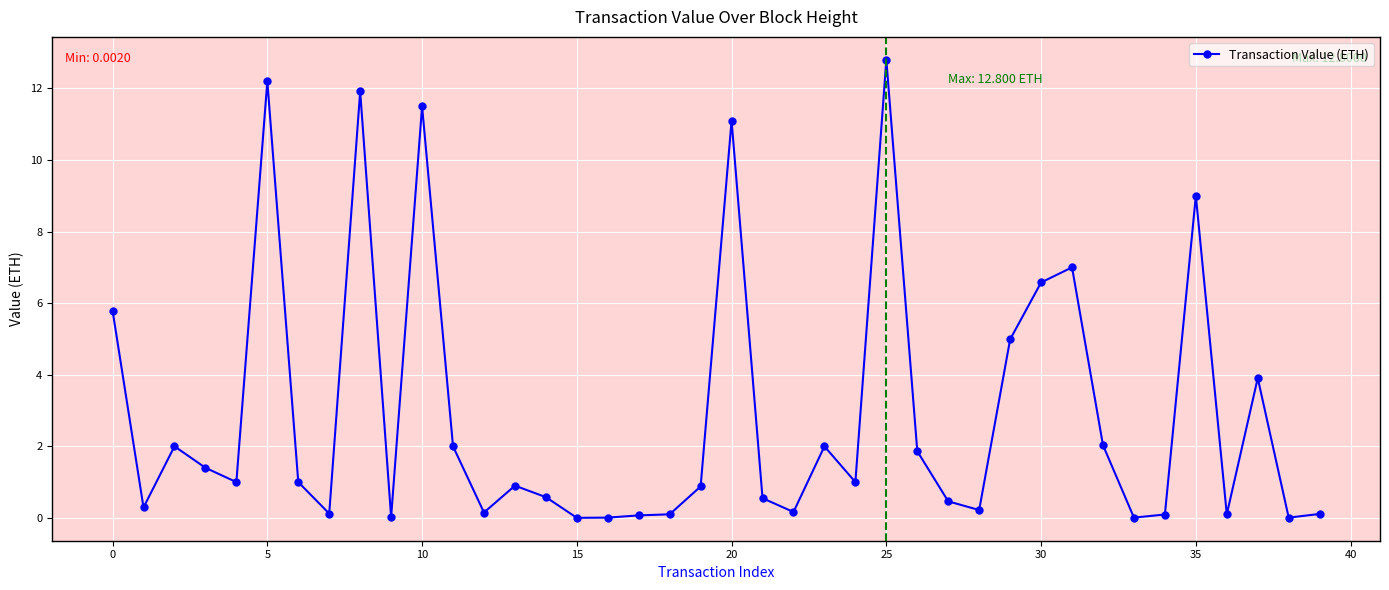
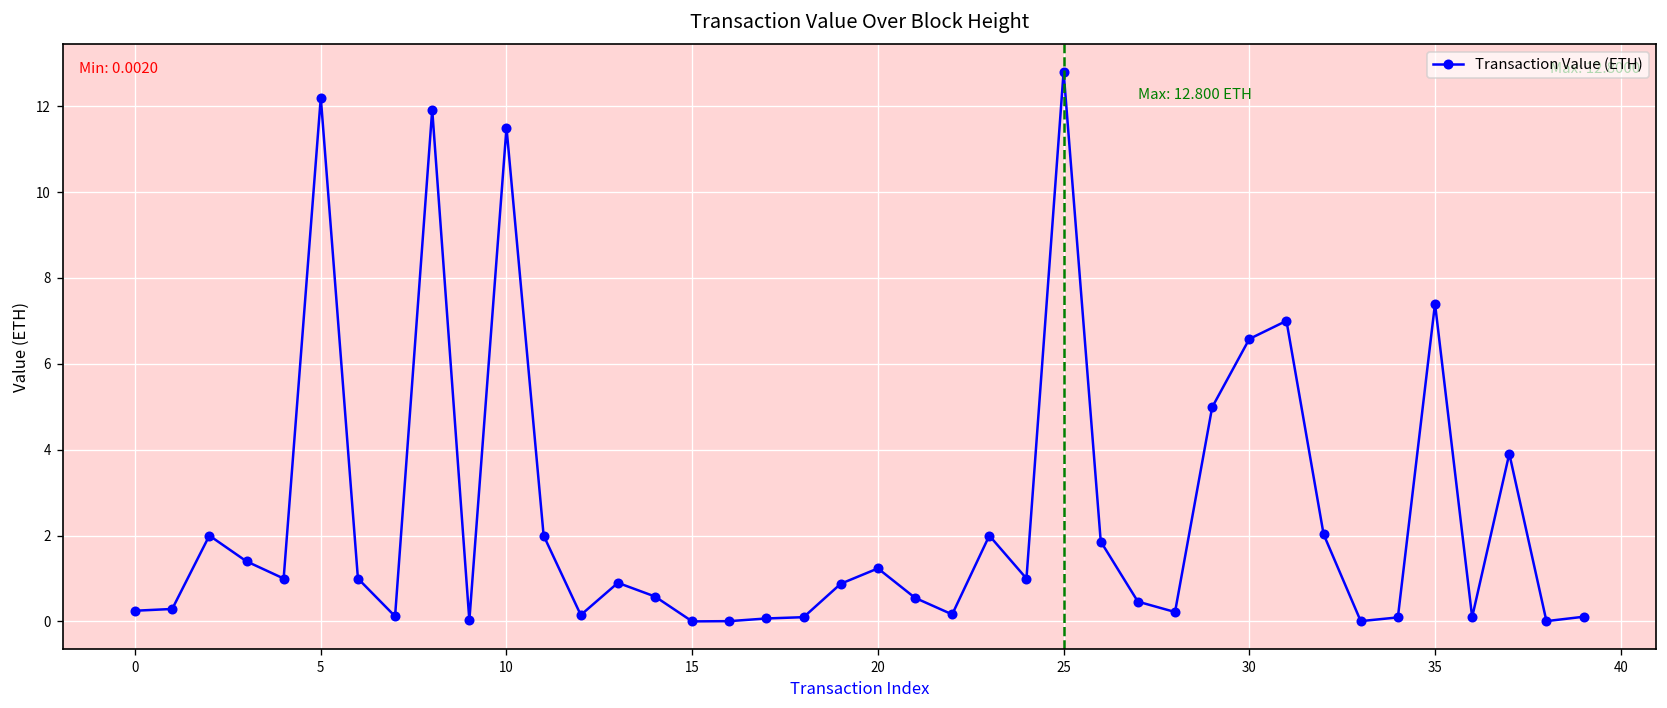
  {
-   "0": 5.8,
+   "0": 0.3,
    "5": 12.2,
    "10": 11.5,
    "15": 0.0,
-   "20": 11.1,
+   "20": 1.2,
    "25": 12.8,
    "30": 6.6,
-   "35": 9.0
+   "35": 7.4
  }
